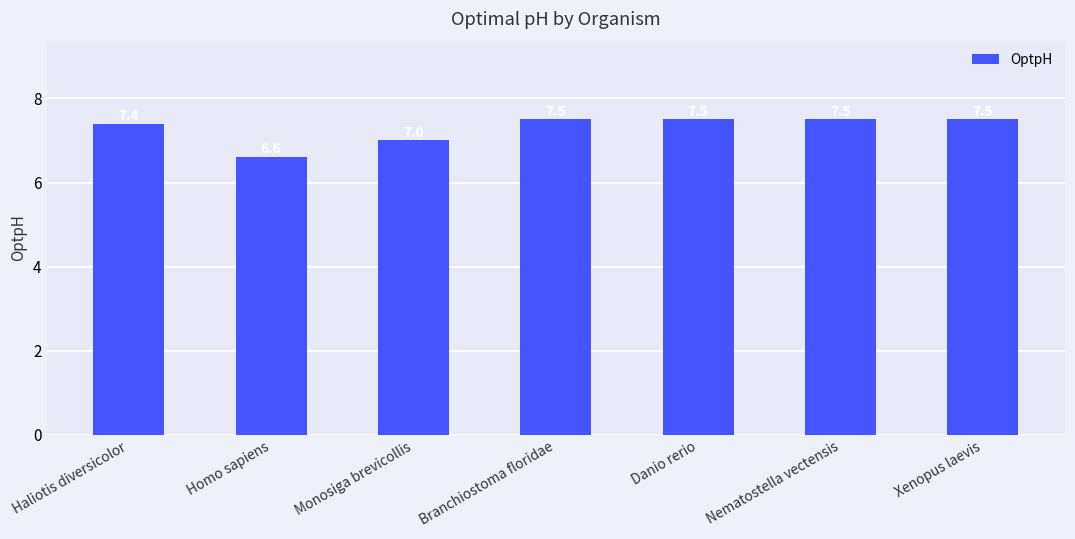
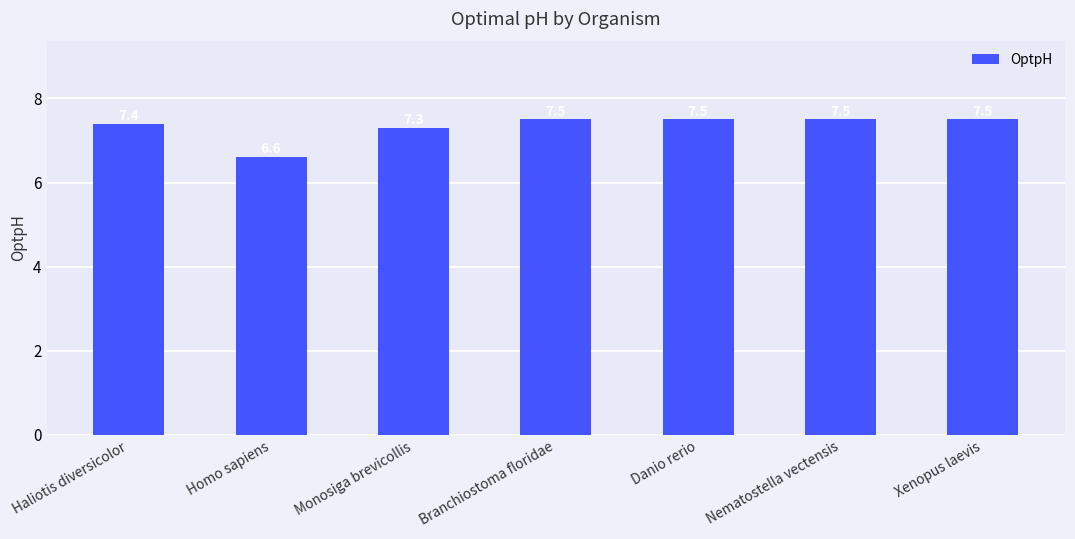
  {
    "Haliotis diversicolor": 7.4,
    "Homo sapiens": 6.6,
-   "Monosiga brevicollis": 7.0,
+   "Monosiga brevicollis": 7.3,
    "Branchiostoma floridae": 7.5,
    "Danio rerio": 7.5,
    "Nematostella vectensis": 7.5,
    "Xenopus laevis": 7.5
  }
